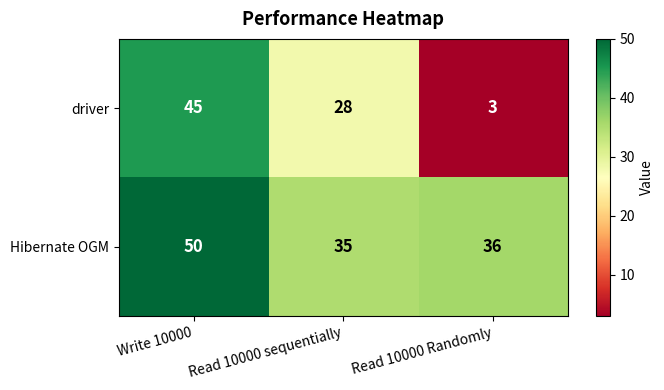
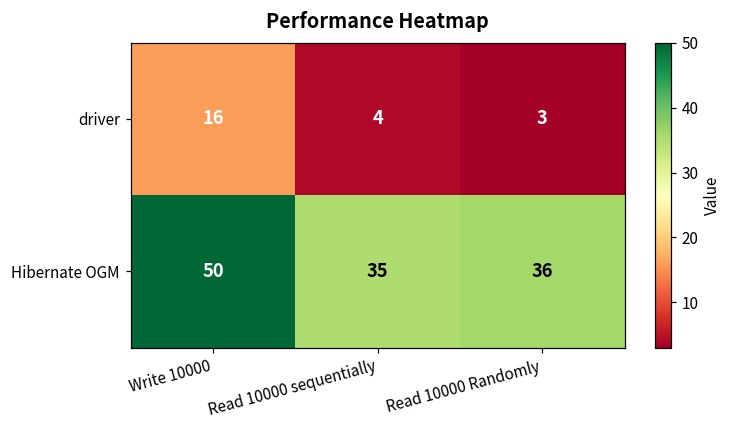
  {
    "driver": {
-     "Write 10000": 45,
-     "Read 10000 sequentially": 28,
+     "Write 10000": 16,
+     "Read 10000 sequentially": 4,
      "Read 10000 Randomly": 3
    },
    "Hibernate OGM": {
      "Write 10000": 50,
      "Read 10000 sequentially": 35,
      "Read 10000 Randomly": 36
    }
  }
